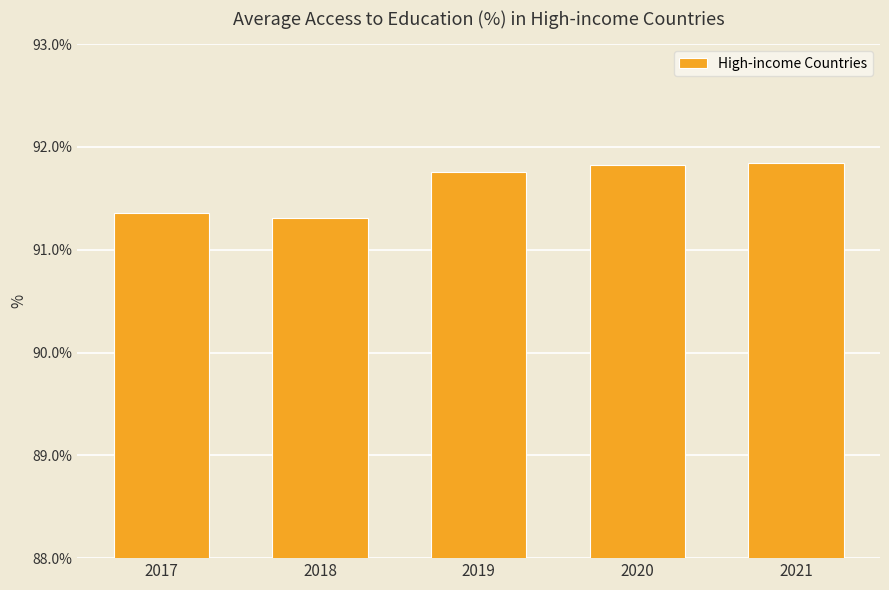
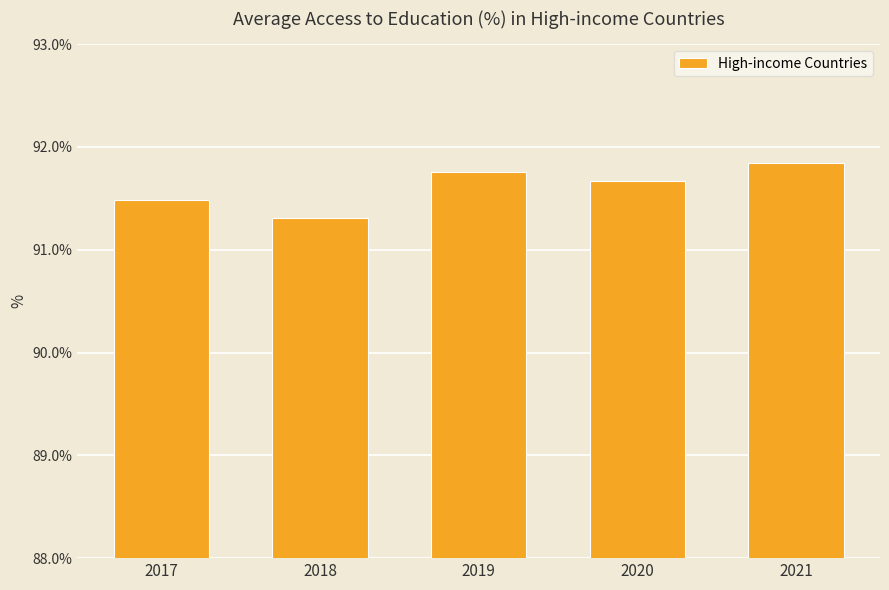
  {
-   "2017": "91.36%",
+   "2017": "91.48%",
    "2018": "91.31%",
    "2019": "91.76%",
-   "2020": "91.83%",
+   "2020": "91.67%",
    "2021": "91.84%"
  }
